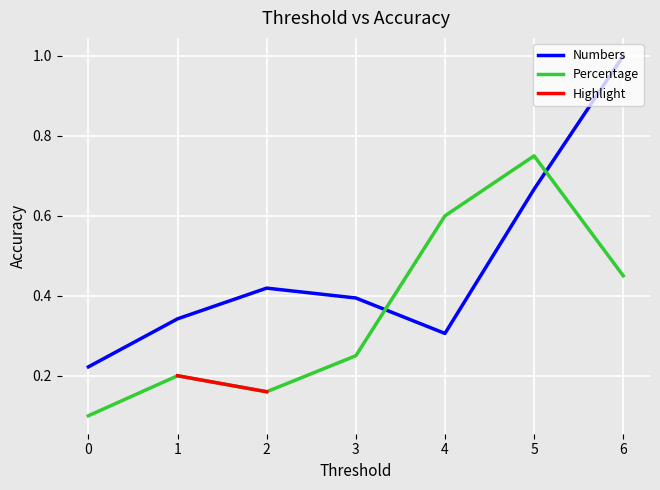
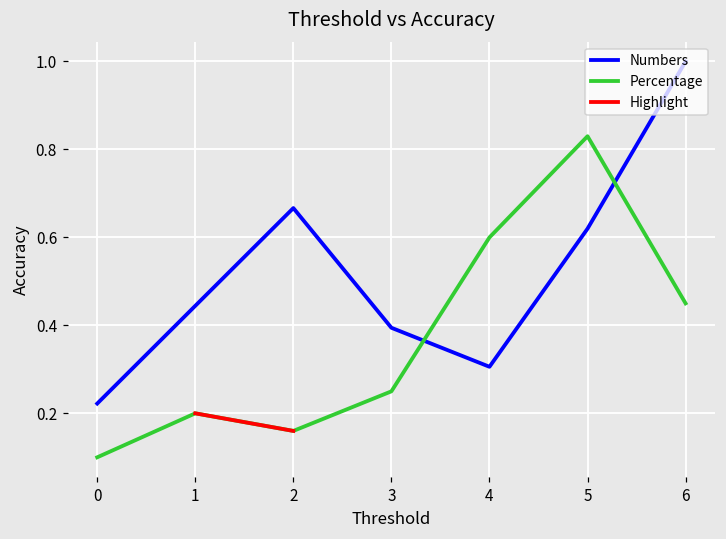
  {
    "Numbers": {
      "0": 0.22,
-     "1": 0.34,
-     "2": 0.42,
+     "1": 0.44,
+     "2": 0.67,
      "3": 0.39,
      "4": 0.31,
-     "5": 0.67
+     "5": 0.62
    },
    "Percentage": {
      "0": 0.10,
      "3": 0.25,
      "4": 0.60,
-     "5": 0.75,
+     "5": 0.83,
      "6": 0.45
    }
  }
